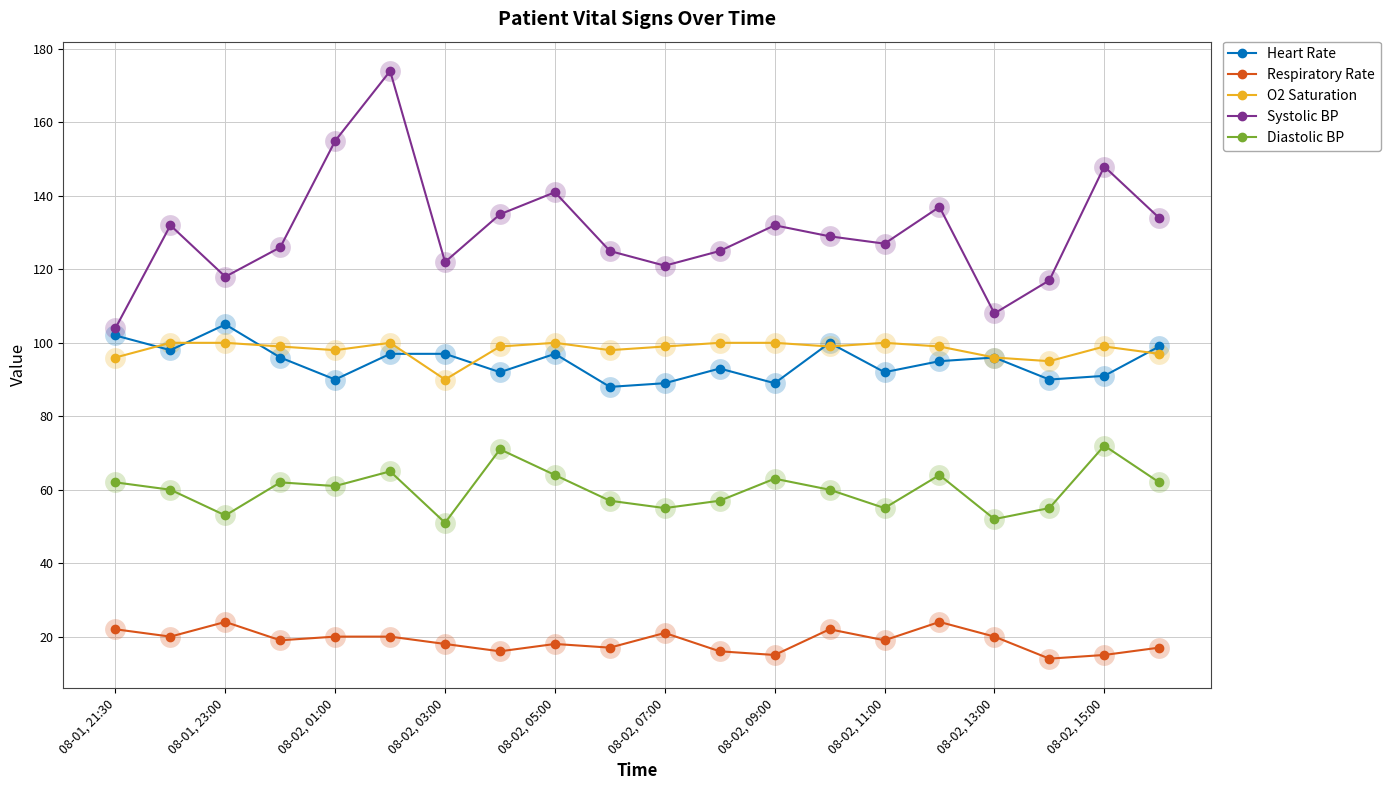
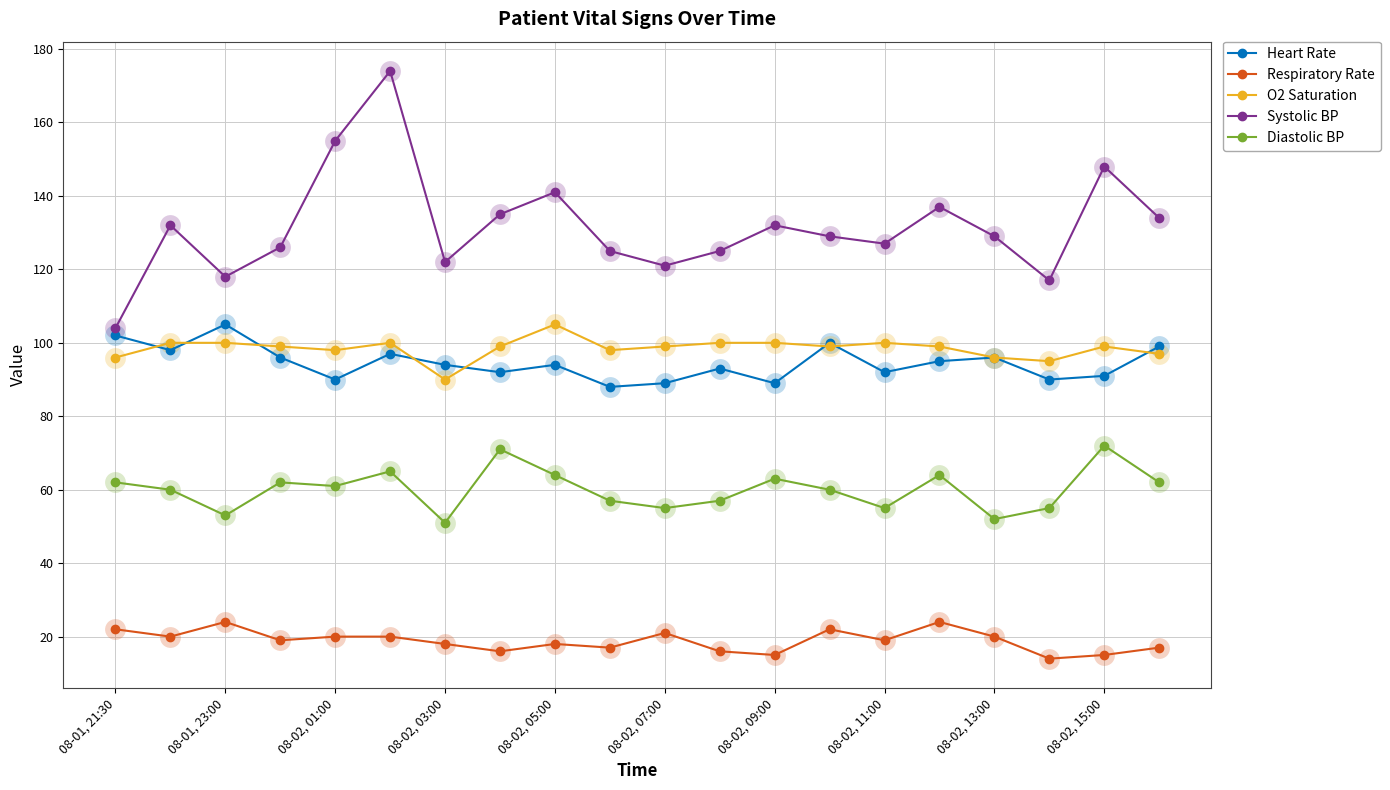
  {
    "Heart Rate": {
      "08-01, 21:30": 102,
      "08-01, 23:00": 105,
      "08-02, 01:00": 90,
-     "08-02, 03:00": 97,
-     "08-02, 05:00": 97,
+     "08-02, 03:00": 94,
+     "08-02, 05:00": 94,
      "08-02, 07:00": 89,
      "08-02, 09:00": 89,
      "08-02, 11:00": 92,
      "08-02, 15:00": 91
    },
    "Respiratory Rate": {
      "08-01, 21:30": 22,
      "08-01, 23:00": 24,
      "08-02, 01:00": 20,
      "08-02, 03:00": 18,
      "08-02, 05:00": 18,
      "08-02, 07:00": 21,
      "08-02, 09:00": 15,
      "08-02, 11:00": 19,
      "08-02, 13:00": 20,
      "08-02, 15:00": 15
    },
    "O2 Saturation": {
      "08-01, 21:30": 96,
      "08-01, 23:00": 100,
      "08-02, 01:00": 98,
      "08-02, 03:00": 90,
-     "08-02, 05:00": 100,
+     "08-02, 05:00": 105,
      "08-02, 07:00": 99,
      "08-02, 09:00": 100,
      "08-02, 11:00": 100,
      "08-02, 15:00": 99
    },
    "Systolic BP": {
      "08-01, 21:30": 104,
      "08-01, 23:00": 118,
      "08-02, 01:00": 155,
      "08-02, 03:00": 122,
      "08-02, 05:00": 141,
      "08-02, 07:00": 121,
      "08-02, 09:00": 132,
      "08-02, 11:00": 127,
-     "08-02, 13:00": 108,
+     "08-02, 13:00": 129,
      "08-02, 15:00": 148
    },
    "Diastolic BP": {
      "08-01, 21:30": 62,
      "08-01, 23:00": 53,
      "08-02, 01:00": 61,
      "08-02, 03:00": 51,
      "08-02, 05:00": 64,
      "08-02, 07:00": 55,
      "08-02, 09:00": 63,
      "08-02, 11:00": 55,
      "08-02, 13:00": 52,
      "08-02, 15:00": 72
    }
  }
